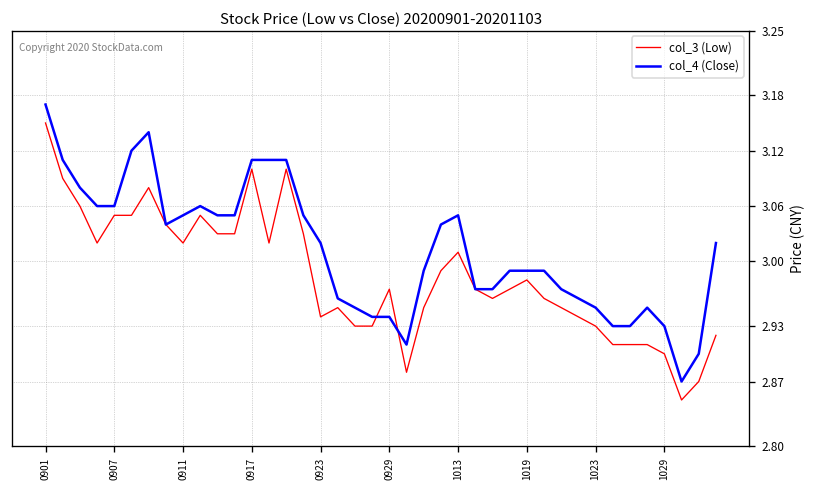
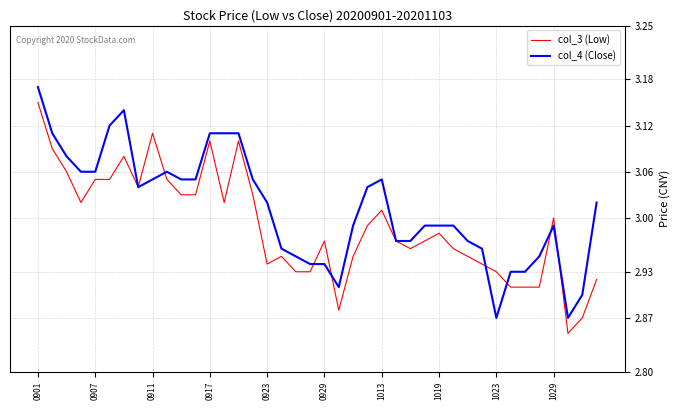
  {
    "col_3 (Low)": {
      "0901": 3.15,
      "0907": 3.05,
-     "0911": 3.02,
+     "0911": 3.11,
      "0917": 3.10,
      "0923": 2.94,
      "0929": 2.97,
      "1013": 3.01,
      "1019": 2.98,
      "1023": 2.93,
-     "1029": 2.9
+     "1029": 3.0
    },
    "col_4 (Close)": {
      "0901": 3.17,
      "0907": 3.06,
      "0911": 3.05,
      "0917": 3.11,
      "0923": 3.02,
      "0929": 2.94,
      "1013": 3.05,
      "1019": 2.99,
-     "1023": 2.95,
-     "1029": 2.93
+     "1023": 2.87,
+     "1029": 2.99
    }
  }
